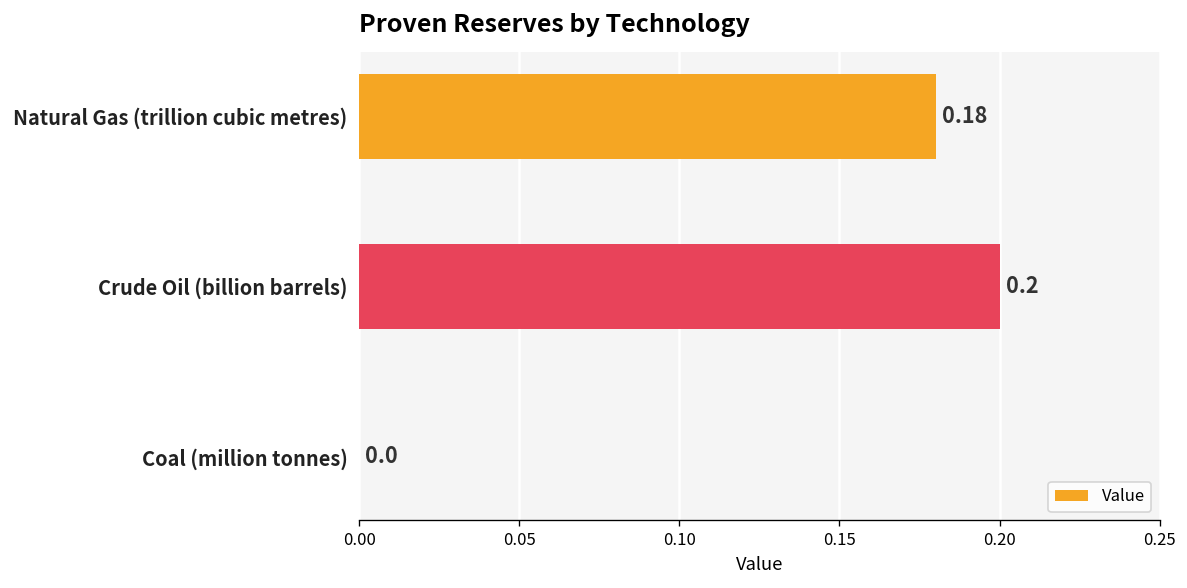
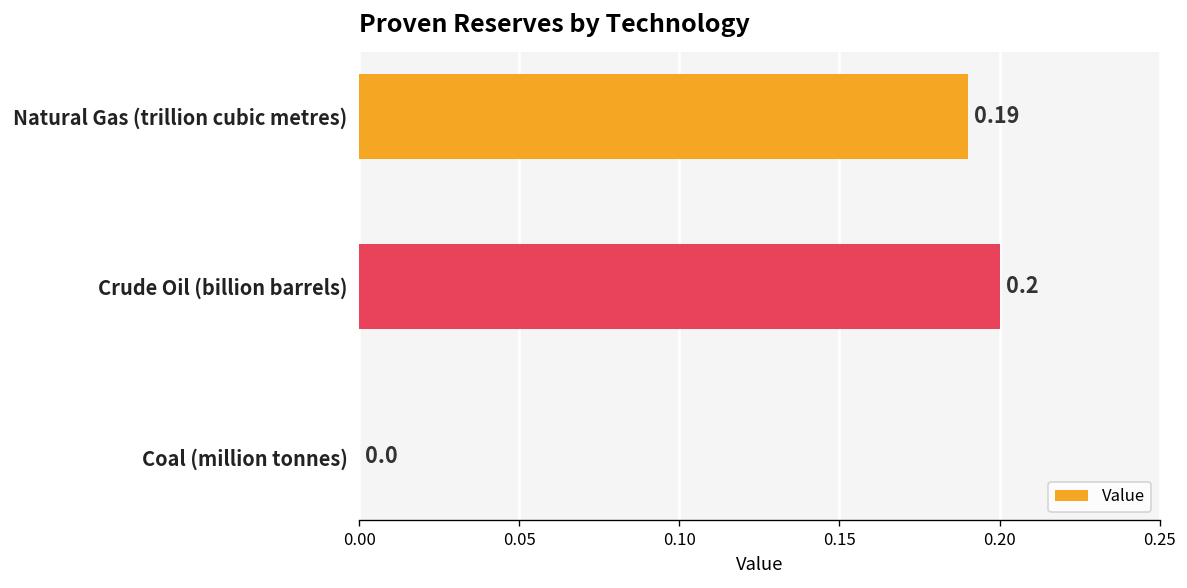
  {
-   "Natural Gas (trillion cubic metres)": 0.18,
+   "Natural Gas (trillion cubic metres)": 0.19,
    "Crude Oil (billion barrels)": 0.2,
    "Coal (million tonnes)": 0.0
  }
